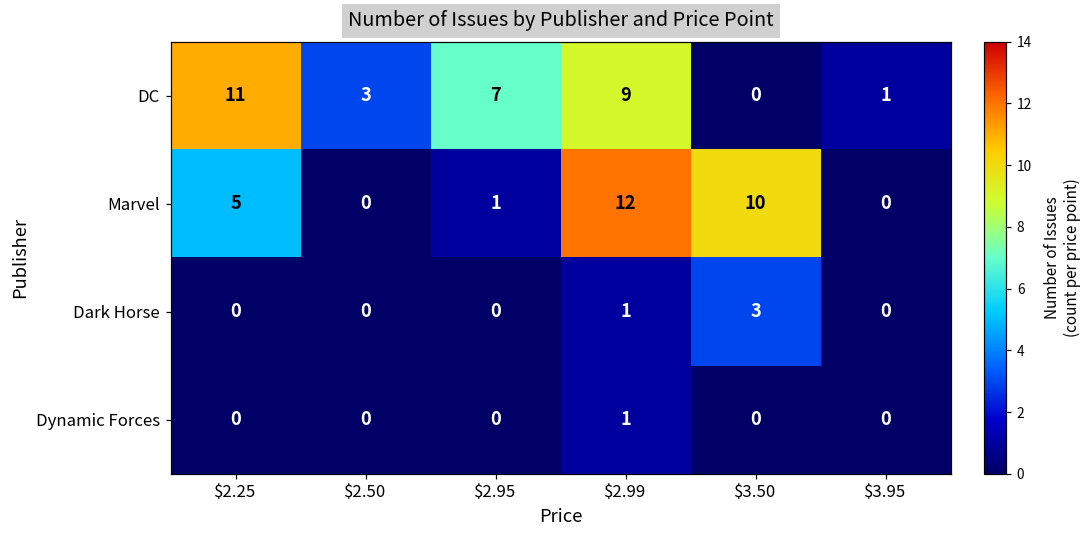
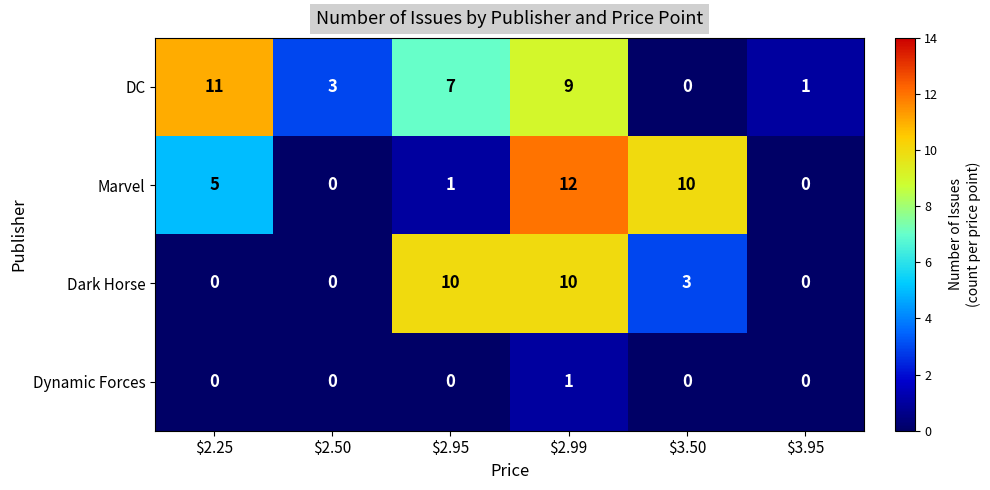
  {
    "DC": {
      "$2.25": 11,
      "$2.50": 3,
      "$2.95": 7,
      "$2.99": 9,
      "$3.50": 0,
      "$3.95": 1
    },
    "Marvel": {
      "$2.25": 5,
      "$2.50": 0,
      "$2.95": 1,
      "$2.99": 12,
      "$3.50": 10,
      "$3.95": 0
    },
    "Dark Horse": {
      "$2.25": 0,
      "$2.50": 0,
-     "$2.95": 0,
-     "$2.99": 1,
+     "$2.95": 10,
+     "$2.99": 10,
      "$3.50": 3,
      "$3.95": 0
    },
    "Dynamic Forces": {
      "$2.25": 0,
      "$2.50": 0,
      "$2.95": 0,
      "$2.99": 1,
      "$3.50": 0,
      "$3.95": 0
    }
  }
